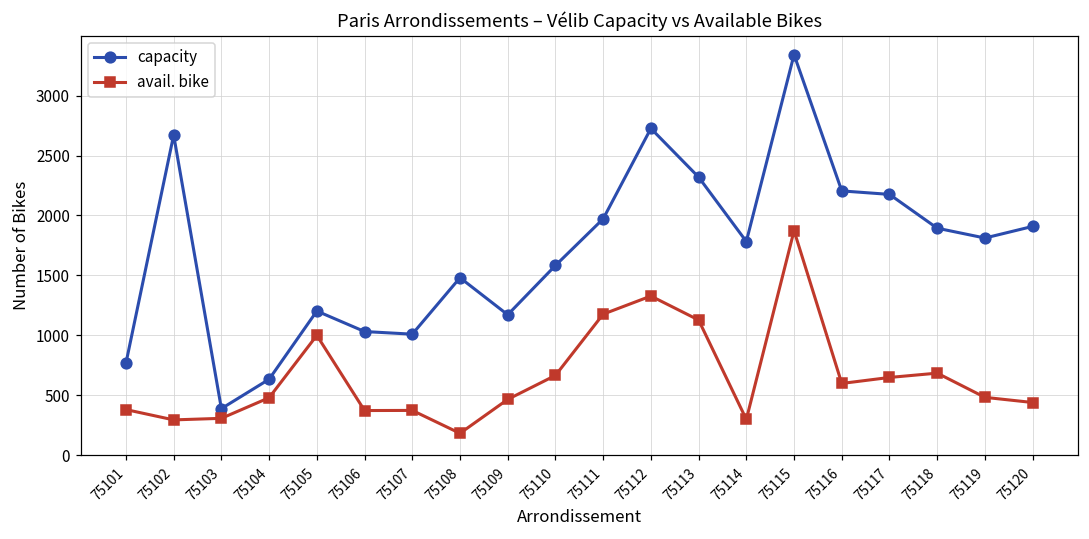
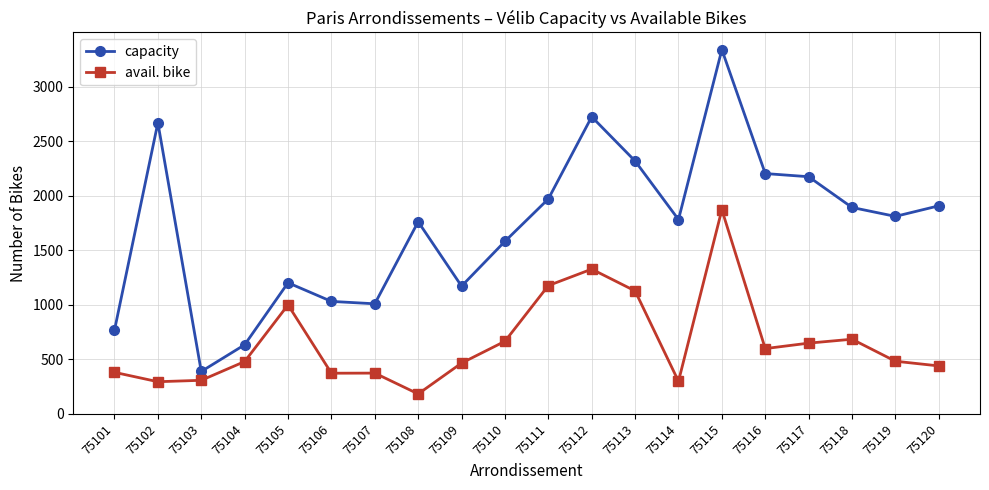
  {
    "capacity": {
      "75101": 770,
      "75102": 2670,
      "75103": 390,
      "75104": 630,
      "75105": 1200,
      "75106": 1030,
      "75107": 1010,
-     "75108": 1480,
+     "75108": 1760,
      "75109": 1170,
      "75110": 1580,
      "75111": 1970,
      "75112": 2730,
      "75113": 2320,
      "75114": 1780,
      "75115": 3340,
      "75116": 2210,
      "75117": 2180,
      "75118": 1890,
      "75119": 1810,
      "75120": 1910
    },
    "avail. bike": {
      "75101": 380,
      "75102": 300,
      "75103": 310,
      "75104": 480,
      "75105": 1000,
      "75106": 370,
      "75107": 370,
      "75108": 180,
      "75109": 470,
      "75110": 670,
      "75111": 1180,
      "75112": 1330,
      "75113": 1130,
      "75114": 300,
      "75115": 1870,
      "75116": 600,
      "75117": 650,
      "75118": 690,
      "75119": 480,
      "75120": 440
    }
  }
